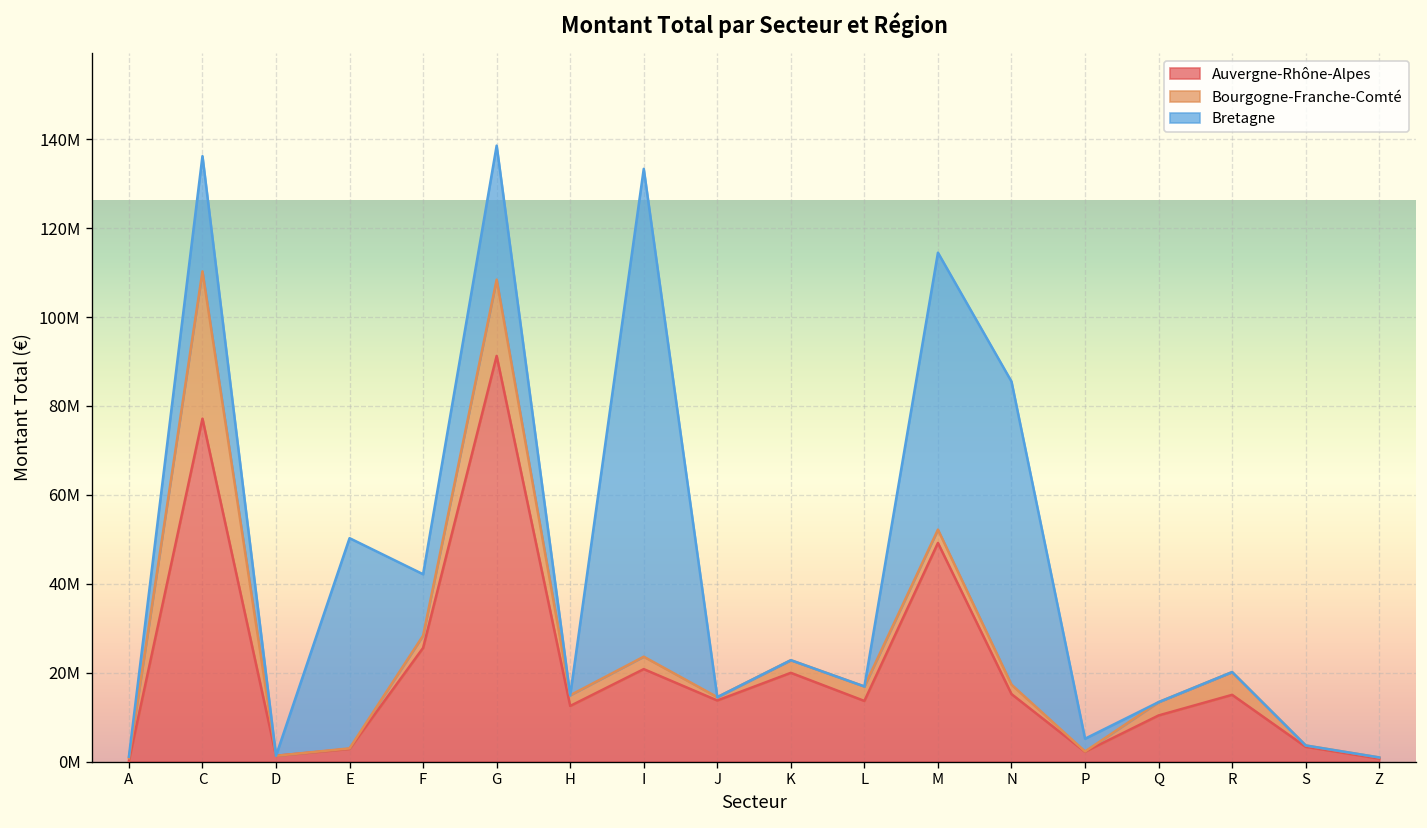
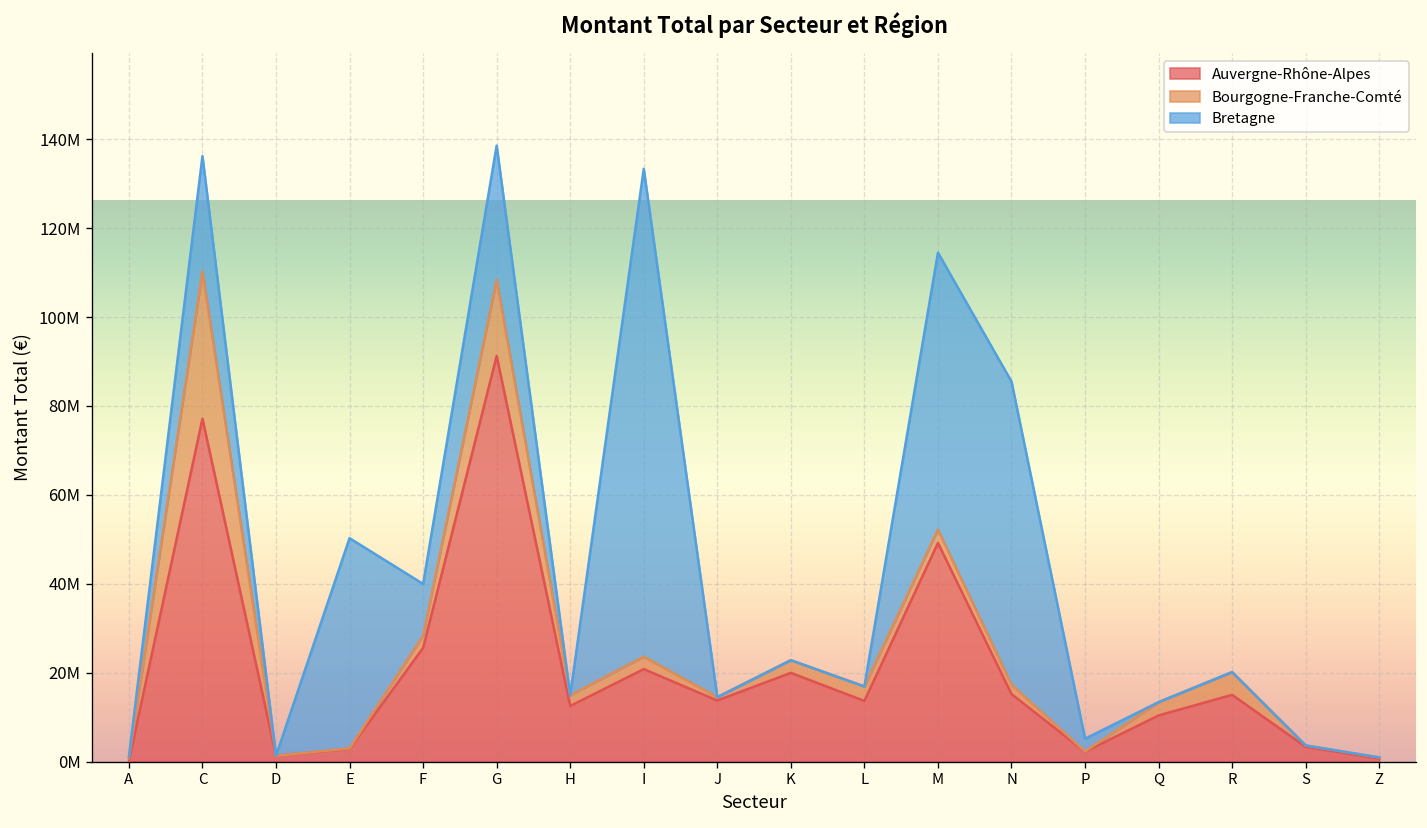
  {
    "Bretagne": {
      "C": 26000000,
      "E": 47000000,
-     "F": 14000000,
+     "F": 12000000,
      "G": 30000000,
      "I": 110000000,
      "M": 62000000,
      "N": 68000000,
      "P": 3000000
    }
  }
